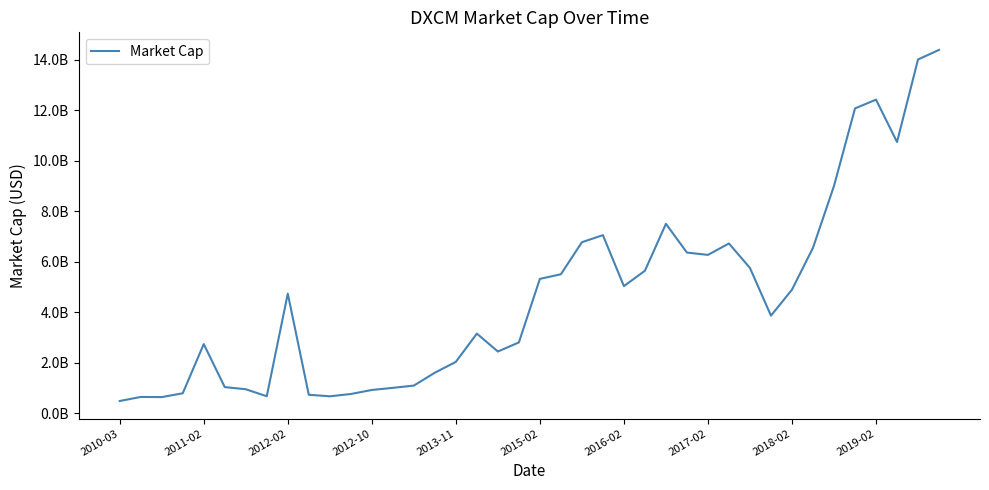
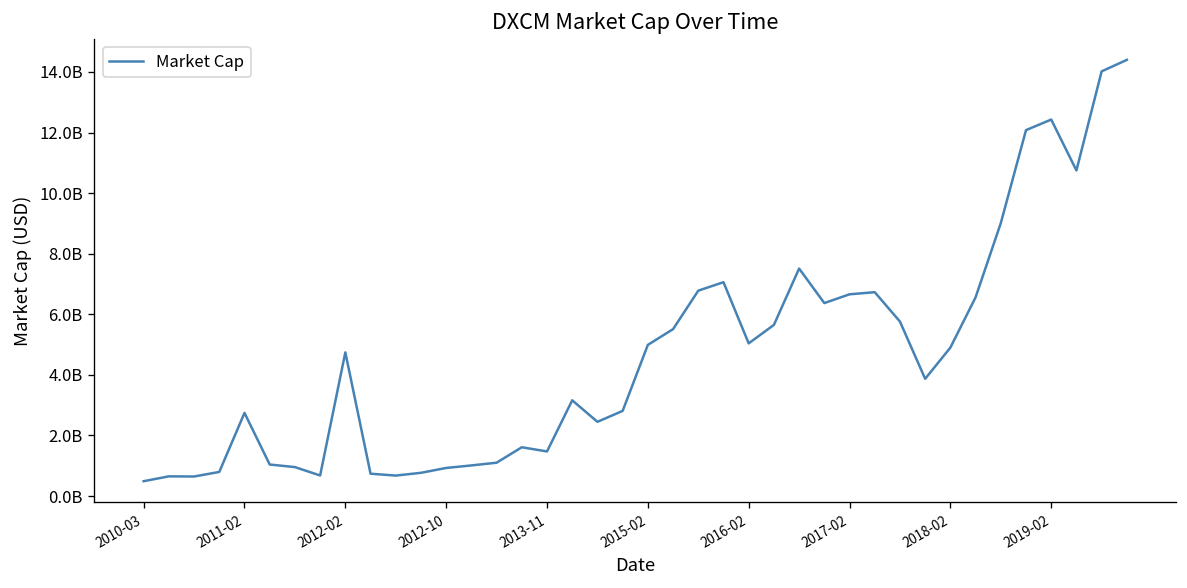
  {
    "2010-03": 500000000,
    "2011-02": 2700000000,
    "2012-02": 4700000000,
    "2012-10": 900000000,
-   "2013-11": 2000000000,
-   "2015-02": 5300000000,
+   "2013-11": 1500000000,
+   "2015-02": 5000000000,
    "2016-02": 5000000000,
-   "2017-02": 6300000000,
+   "2017-02": 6700000000,
    "2018-02": 4900000000,
    "2019-02": 12400000000
  }
